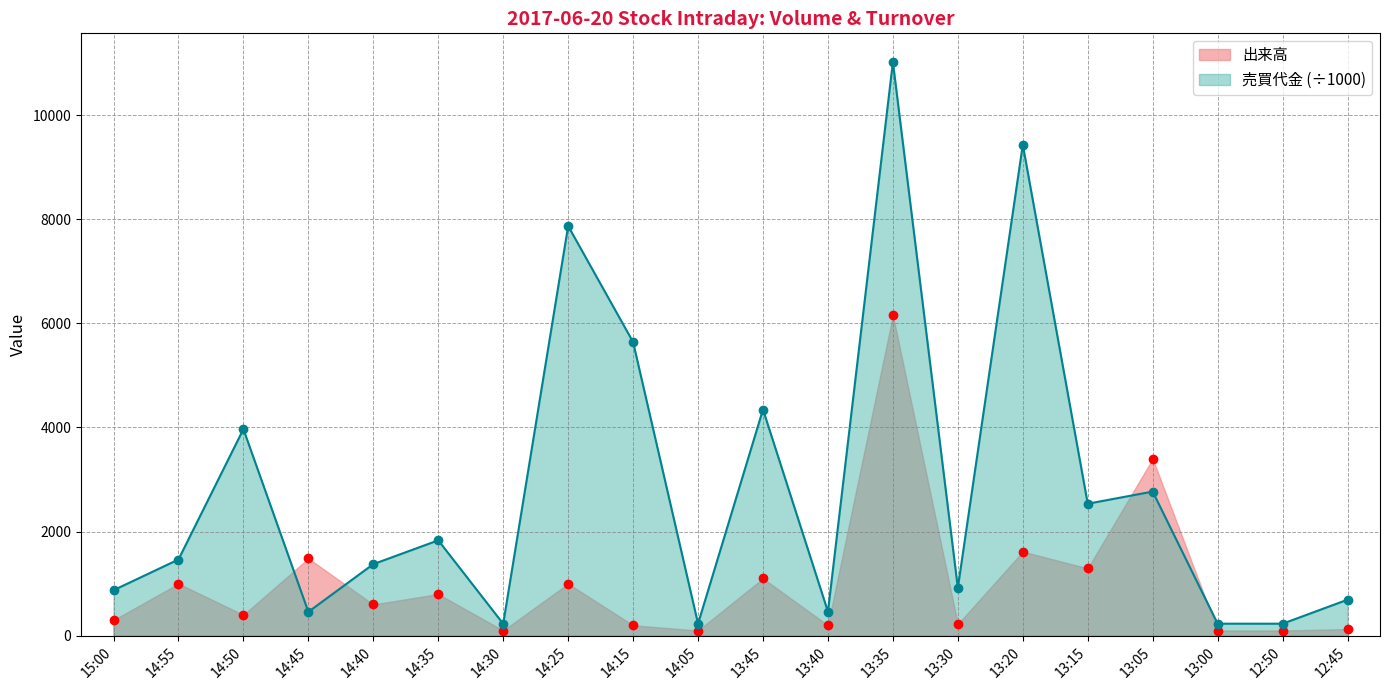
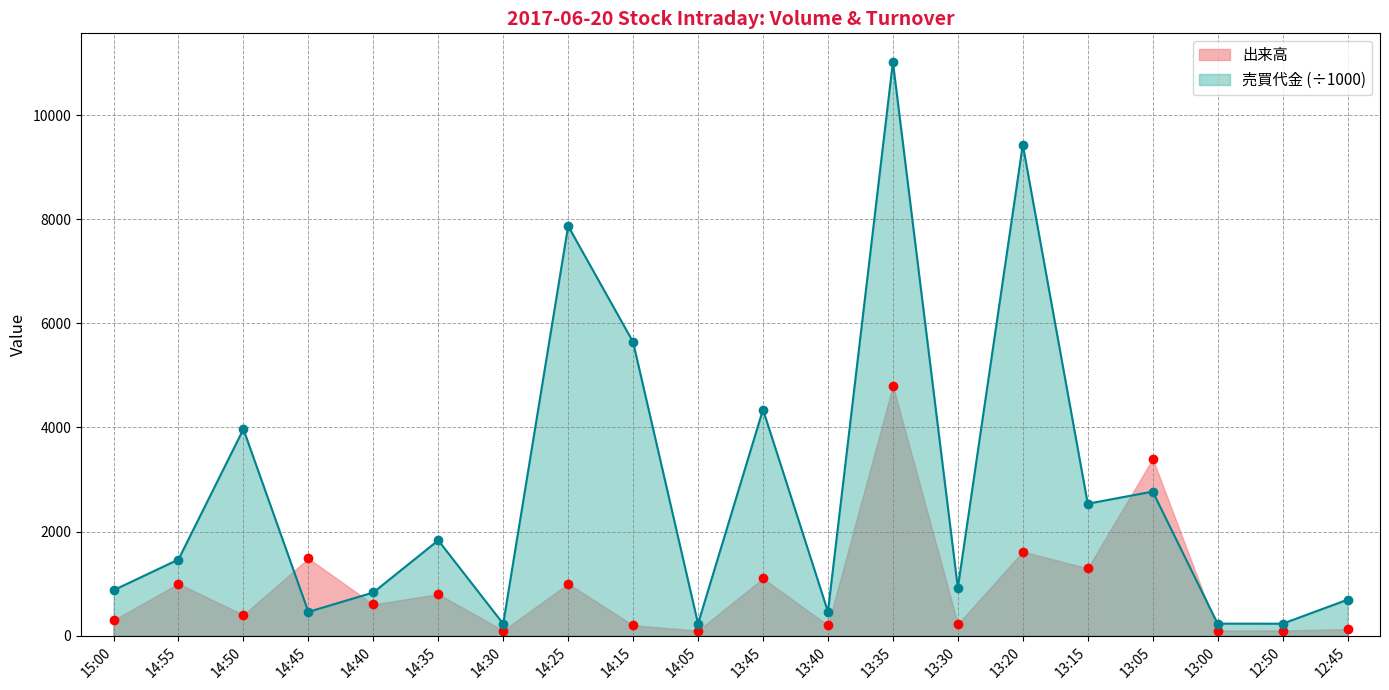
  {
    "出来高": {
      "15:00": 300,
      "14:55": 1000,
      "14:50": 400,
      "14:45": 1500,
      "14:40": 600,
      "14:35": 800,
      "14:30": 100,
      "14:25": 1000,
      "14:15": 200,
      "14:05": 100,
      "13:45": 1100,
      "13:40": 200,
-     "13:35": 6200,
+     "13:35": 4800,
      "13:30": 200,
      "13:20": 1600,
      "13:15": 1300,
      "13:05": 3400,
      "13:00": 100,
      "12:50": 100,
      "12:45": 100
    },
    "売買代金 (÷1000)": {
      "15:00": 900,
      "14:55": 1500,
      "14:50": 4000,
      "14:45": 500,
-     "14:40": 1400,
+     "14:40": 800,
      "14:35": 1800,
      "14:30": 200,
      "14:25": 7900,
      "14:15": 5600,
      "14:05": 200,
      "13:45": 4300,
      "13:40": 500,
      "13:35": 11000,
      "13:30": 900,
      "13:20": 9400,
      "13:15": 2500,
      "13:05": 2800,
      "13:00": 200,
      "12:50": 200,
      "12:45": 700
    }
  }
